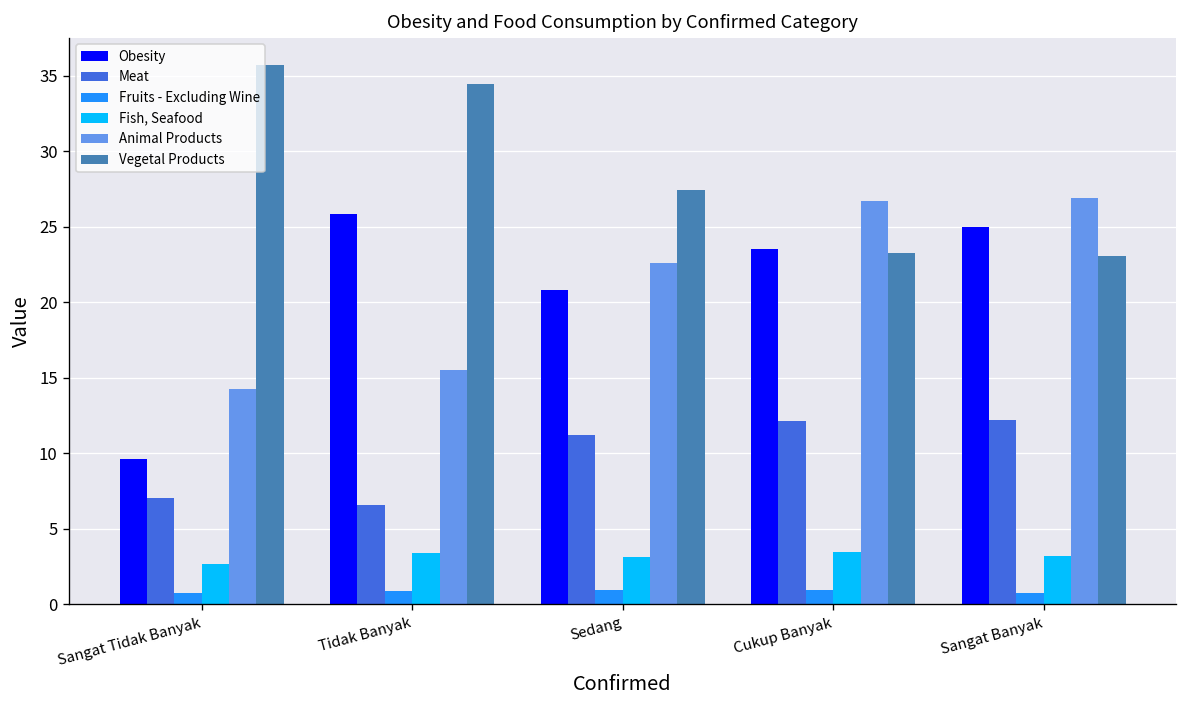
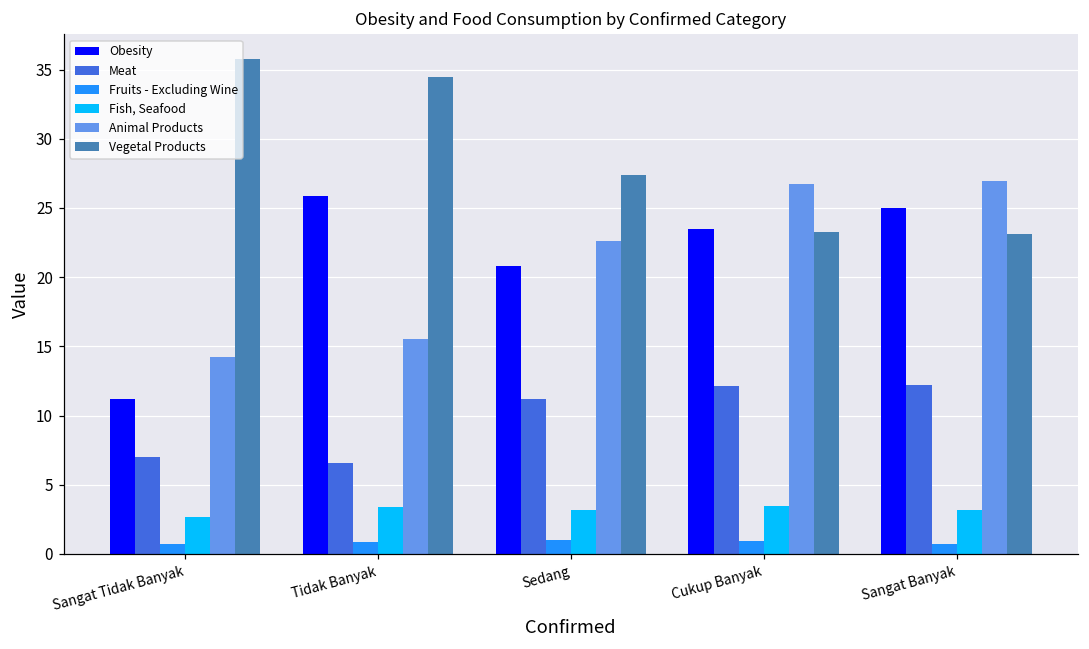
  {
    "Obesity": {
-     "Sangat Tidak Banyak": 9.6,
+     "Sangat Tidak Banyak": 11.2,
      "Tidak Banyak": 25.9,
      "Sedang": 20.8,
      "Cukup Banyak": 23.5,
      "Sangat Banyak": 25.0
    }
  }
